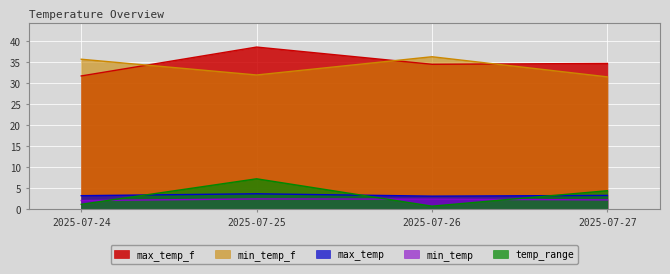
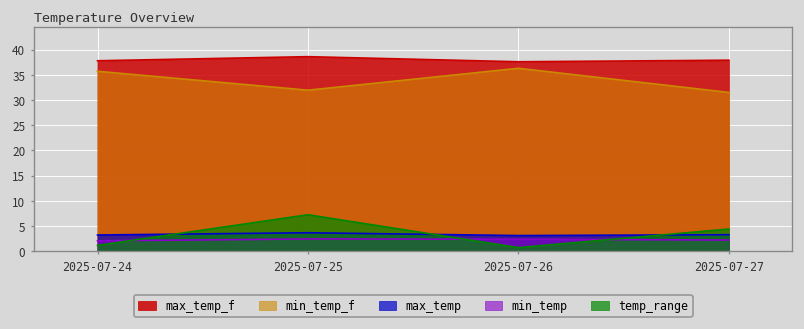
  {
    "max_temp_f": {
-     "2025-07-24": 32,
+     "2025-07-24": 38,
      "2025-07-25": 39,
-     "2025-07-26": 35,
-     "2025-07-27": 35
+     "2025-07-26": 38,
+     "2025-07-27": 38
    },
    "min_temp_f": {
      "2025-07-24": 36,
      "2025-07-25": 32,
      "2025-07-26": 36,
      "2025-07-27": 32
    },
    "max_temp": {
      "2025-07-24": 3,
      "2025-07-25": 4,
      "2025-07-26": 3,
      "2025-07-27": 3
    },
    "min_temp": {
      "2025-07-24": 2,
      "2025-07-25": 2,
      "2025-07-26": 2,
      "2025-07-27": 2
    },
    "temp_range": {
      "2025-07-24": 1,
      "2025-07-25": 7,
      "2025-07-26": 1,
      "2025-07-27": 4
    }
  }
